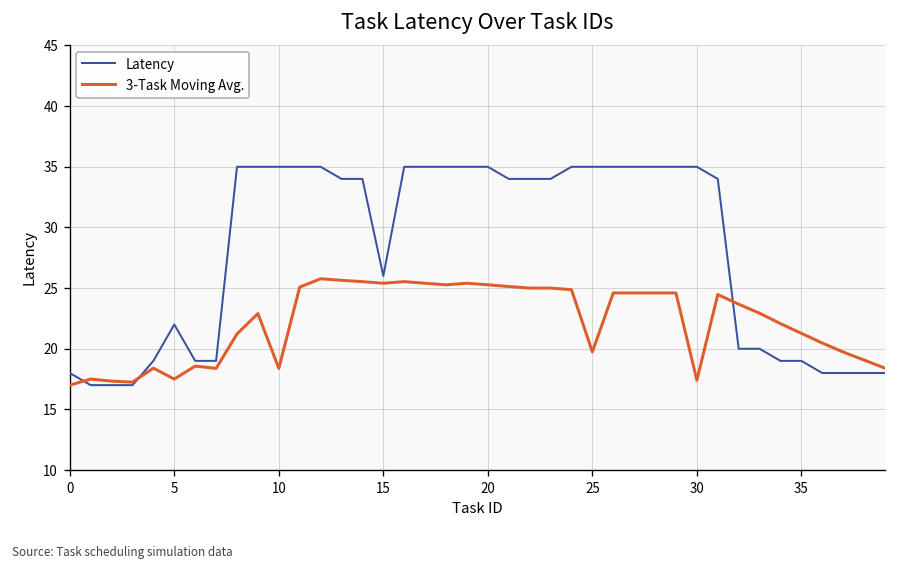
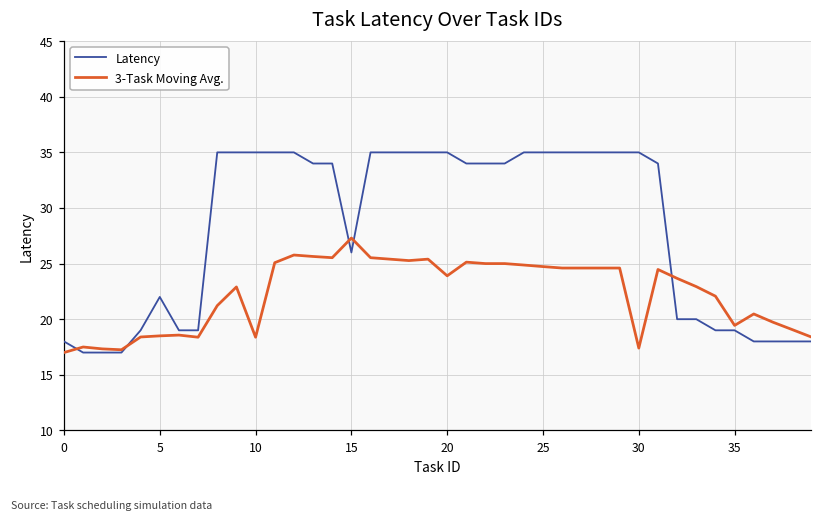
  {
    "Latency": {
      "0": 18.0,
      "5": 22.0,
      "10": 35.0,
      "15": 26.0,
      "20": 35.0,
      "25": 35.0,
      "30": 35.0,
      "35": 19.0
    },
    "3-Task Moving Avg.": {
      "0": 17.0,
-     "5": 17.5,
+     "5": 18.5,
      "10": 18.4,
-     "15": 25.4,
-     "20": 25.3,
-     "25": 19.7,
+     "15": 27.3,
+     "20": 23.9,
+     "25": 24.7,
      "30": 17.4,
-     "35": 21.3
+     "35": 19.4
    }
  }
